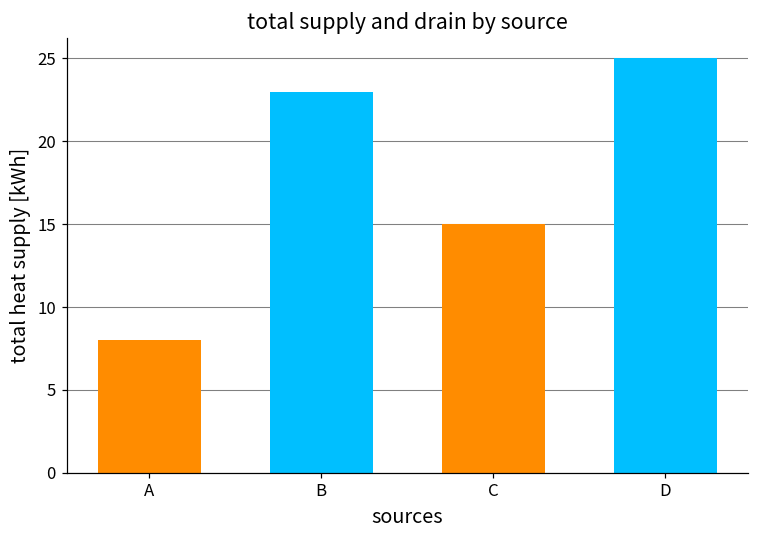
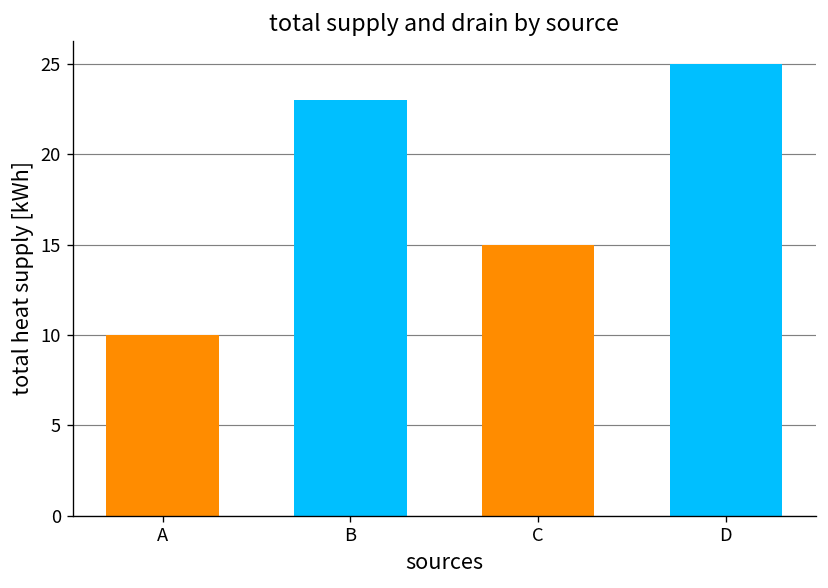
  {
-   "A": 8,
+   "A": 10,
    "B": 23,
    "C": 15,
    "D": 25
  }
